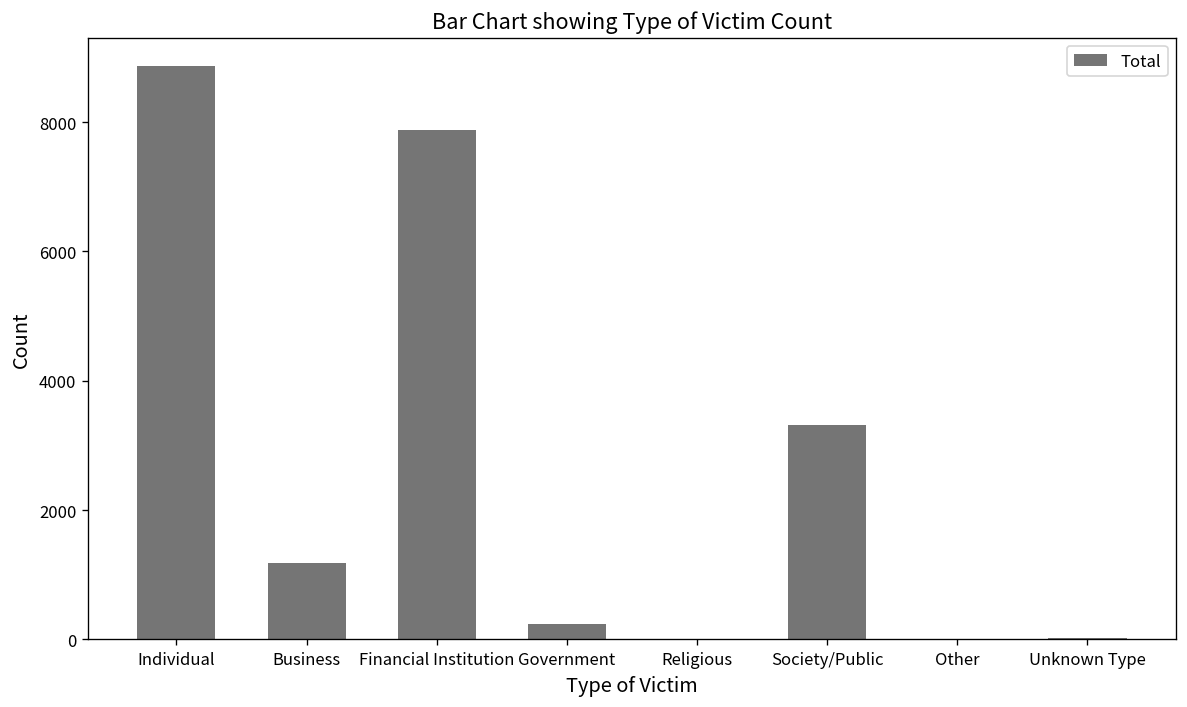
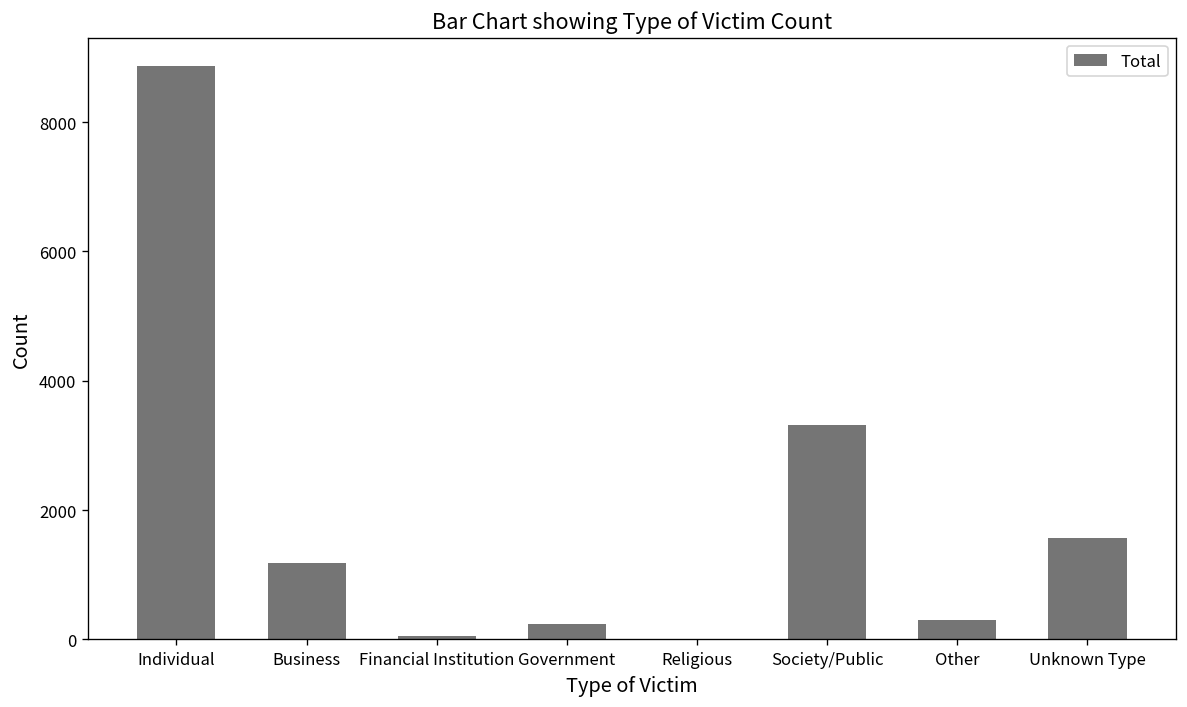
  {
    "Individual": 8900,
    "Business": 1200,
-   "Financial Institution": 7900,
+   "Financial Institution": 100,
    "Government": 200,
    "Religious": 0,
    "Society/Public": 3300,
-   "Other": 0,
-   "Unknown Type": 0
+   "Other": 300,
+   "Unknown Type": 1600
  }
